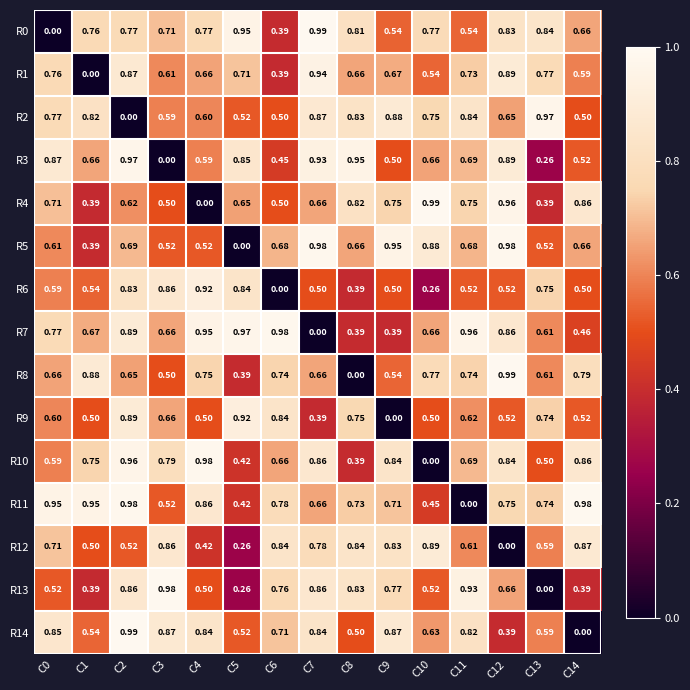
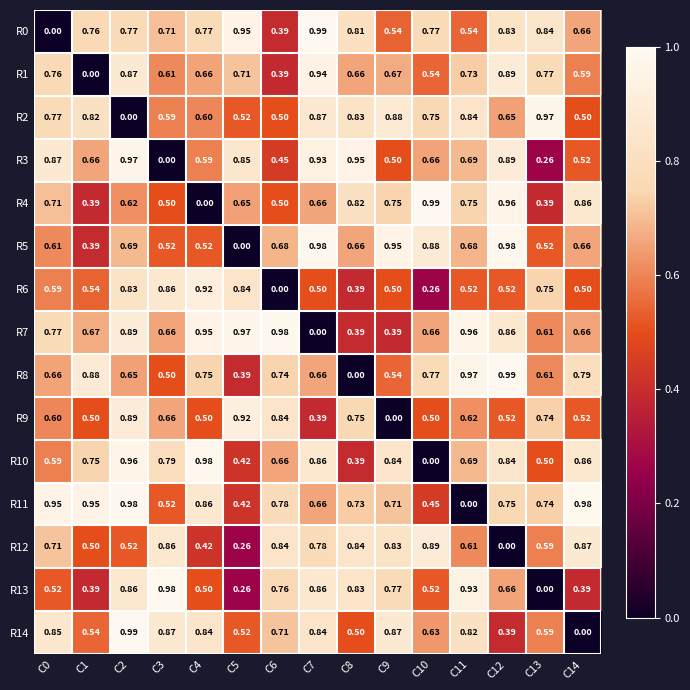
  {
    "R7": {
      "C0": 0.77,
      "C1": 0.67,
      "C2": 0.89,
      "C3": 0.66,
      "C4": 0.95,
      "C5": 0.97,
      "C6": 0.98,
      "C7": 0.00,
      "C8": 0.39,
      "C9": 0.39,
      "C10": 0.66,
      "C11": 0.96,
      "C12": 0.86,
      "C13": 0.61,
-     "C14": 0.46
+     "C14": 0.66
    },
    "R8": {
      "C0": 0.66,
      "C1": 0.88,
      "C2": 0.65,
      "C3": 0.50,
      "C4": 0.75,
      "C5": 0.39,
      "C6": 0.74,
      "C7": 0.66,
      "C8": 0.00,
      "C9": 0.54,
      "C10": 0.77,
-     "C11": 0.74,
+     "C11": 0.97,
      "C12": 0.99,
      "C13": 0.61,
      "C14": 0.79
    }
  }
